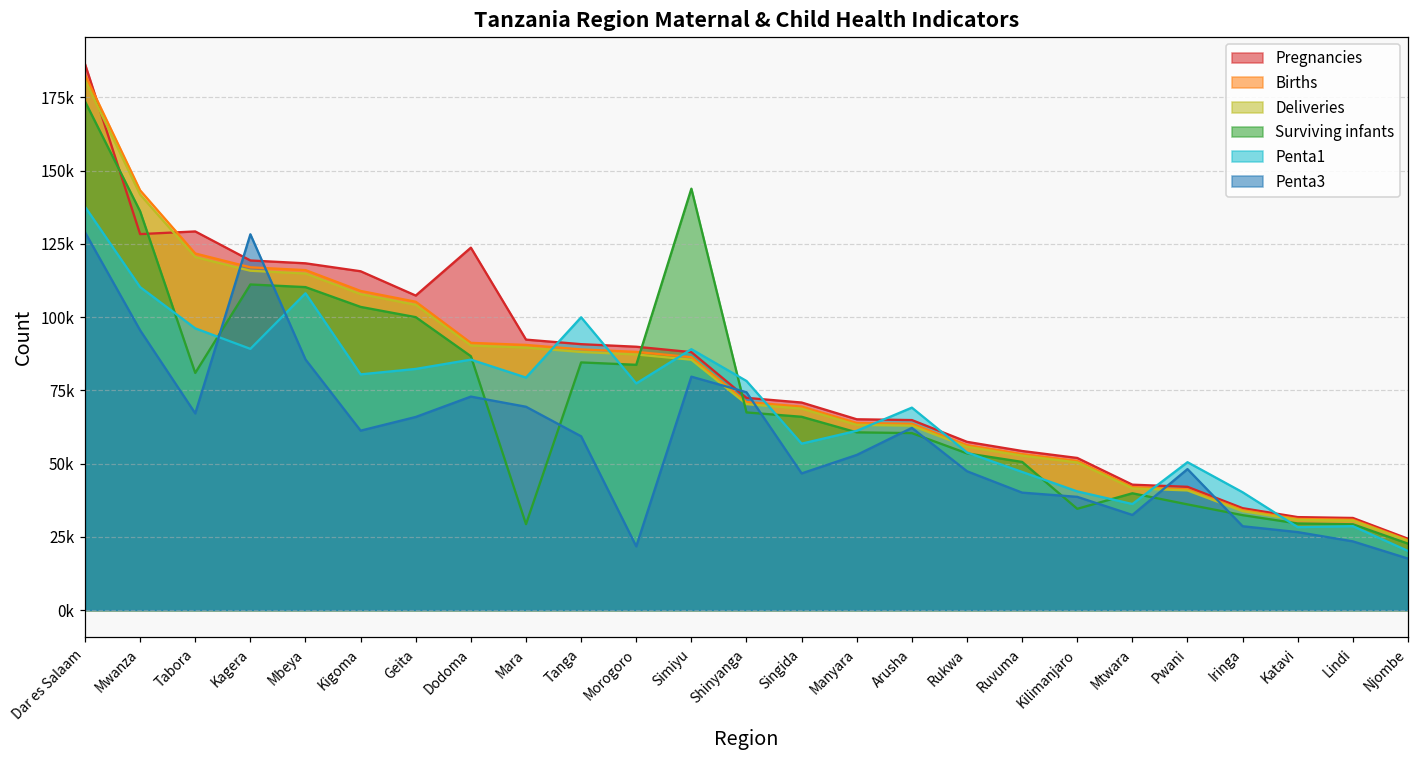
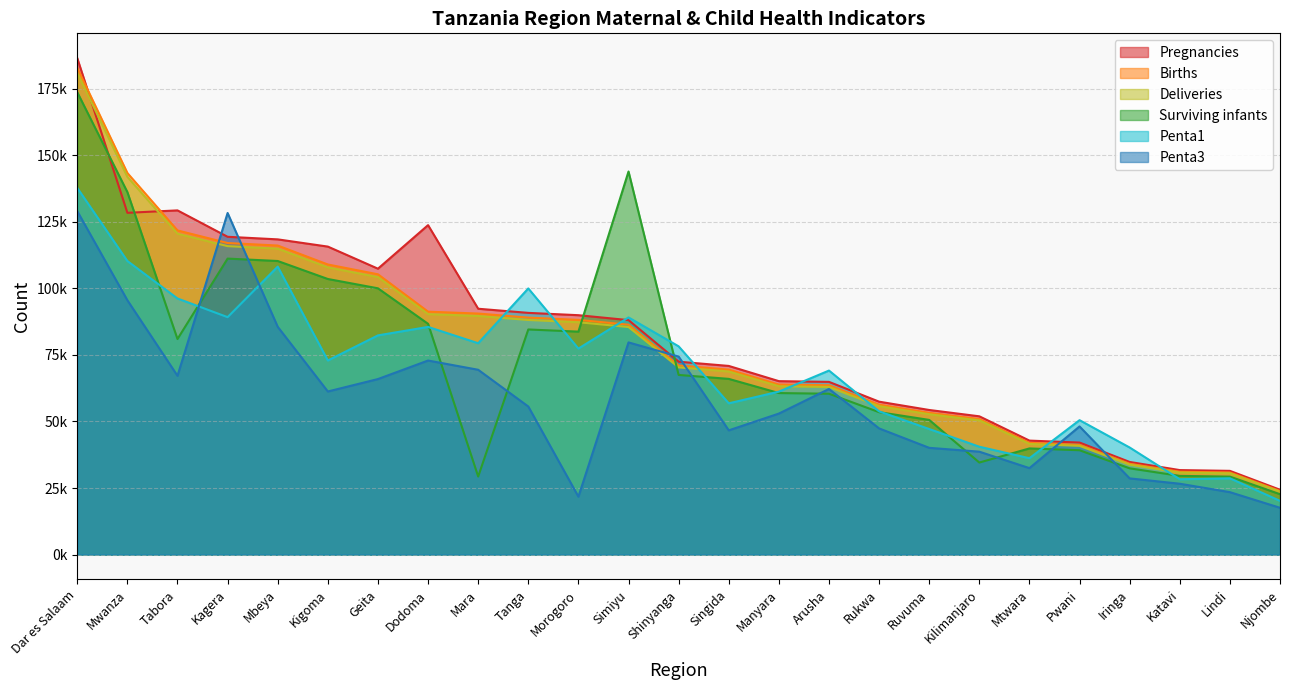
  {
    "Pregnancies": {
      "Dar es Salaam": 186000,
      "Mwanza": 128000,
      "Tabora": 129000,
      "Kagera": 119000,
      "Mbeya": 118000,
      "Kigoma": 116000,
      "Geita": 107000,
      "Dodoma": 124000,
      "Mara": 92000,
      "Tanga": 91000,
      "Morogoro": 90000,
      "Simiyu": 88000,
      "Shinyanga": 72000,
      "Singida": 71000,
      "Manyara": 65000,
      "Arusha": 65000,
      "Rukwa": 57000,
      "Ruvuma": 54000,
      "Kilimanjaro": 52000
    },
    "Births": {
      "Dar es Salaam": 183000,
      "Mwanza": 143000,
      "Tabora": 122000,
      "Kagera": 117000,
      "Mbeya": 116000,
      "Kigoma": 109000,
      "Geita": 105000
    },
    "Deliveries": {
      "Dar es Salaam": 181000,
      "Mwanza": 142000,
      "Tabora": 121000,
      "Kagera": 116000,
      "Mbeya": 115000,
      "Kigoma": 108000,
      "Geita": 104000
    },
    "Surviving infants": {
      "Dar es Salaam": 174000,
      "Mwanza": 136000,
      "Tabora": 81000,
      "Kagera": 111000,
      "Mbeya": 110000,
      "Kigoma": 104000,
      "Geita": 100000,
      "Dodoma": 87000,
      "Mara": 29000,
      "Tanga": 85000,
      "Morogoro": 84000,
      "Simiyu": 144000,
      "Shinyanga": 67000,
      "Singida": 66000,
      "Arusha": 60000,
      "Ruvuma": 51000,
      "Kilimanjaro": 35000,
      "Mtwara": 40000,
-     "Pwani": 36000,
+     "Pwani": 39000,
      "Iringa": 32000,
      "Katavi": 30000,
      "Njombe": 23000
    },
    "Penta1": {
      "Dar es Salaam": 138000,
      "Mwanza": 110000,
      "Tabora": 96000,
      "Kagera": 89000,
      "Mbeya": 108000,
-     "Kigoma": 80000,
+     "Kigoma": 73000,
      "Geita": 82000,
      "Dodoma": 86000,
      "Mara": 79000,
      "Tanga": 100000,
      "Morogoro": 77000,
      "Simiyu": 89000,
      "Shinyanga": 78000,
      "Singida": 57000,
      "Arusha": 69000,
      "Ruvuma": 47000,
      "Kilimanjaro": 41000,
      "Mtwara": 36000,
      "Pwani": 50000,
      "Iringa": 40000,
      "Katavi": 28000,
      "Njombe": 20000
    },
    "Penta3": {
      "Dar es Salaam": 129000,
      "Mwanza": 96000,
      "Tabora": 67000,
      "Kagera": 128000,
      "Mbeya": 86000,
      "Kigoma": 61000,
      "Geita": 66000,
      "Dodoma": 73000,
      "Mara": 69000,
-     "Tanga": 59000,
+     "Tanga": 56000,
      "Morogoro": 22000,
      "Simiyu": 80000,
      "Shinyanga": 74000,
      "Singida": 47000,
      "Manyara": 53000,
      "Rukwa": 47000,
      "Ruvuma": 40000,
      "Kilimanjaro": 39000,
      "Mtwara": 32000,
      "Pwani": 48000,
      "Iringa": 29000,
      "Katavi": 27000,
      "Lindi": 23000,
      "Njombe": 18000
    }
  }
